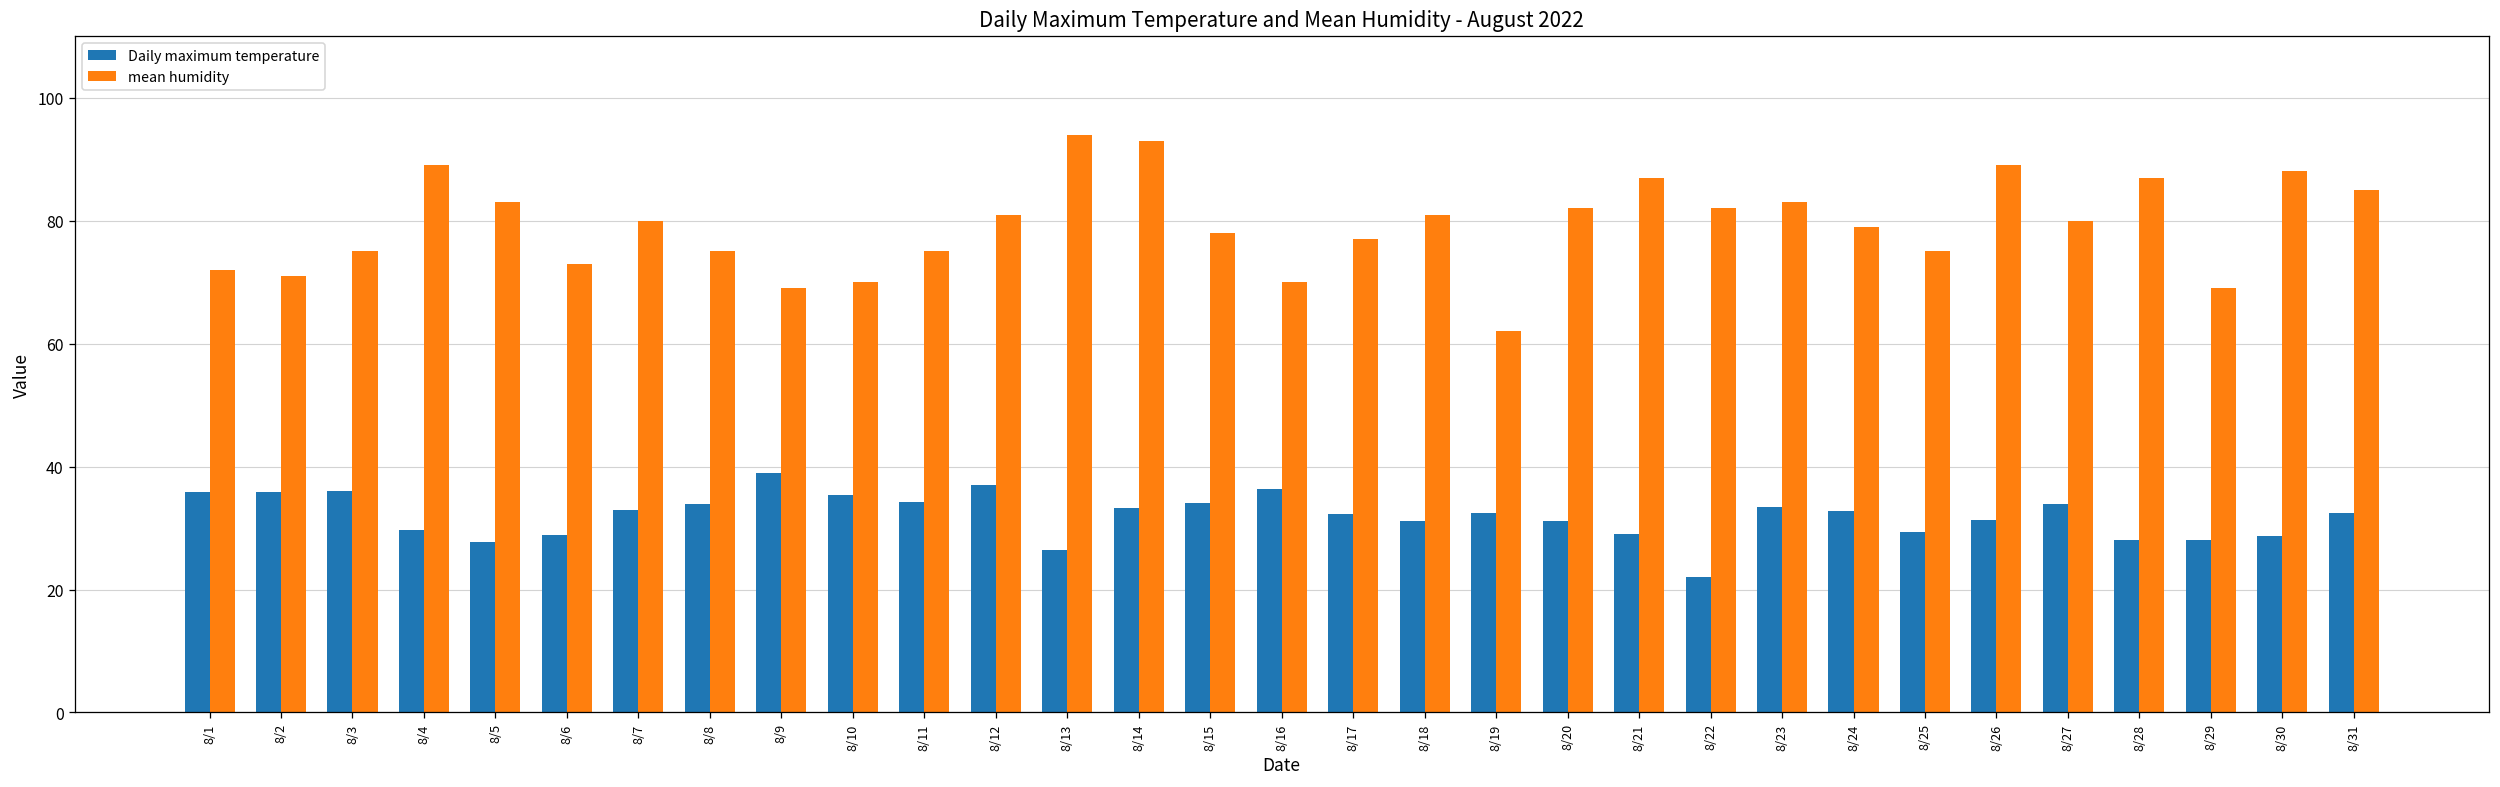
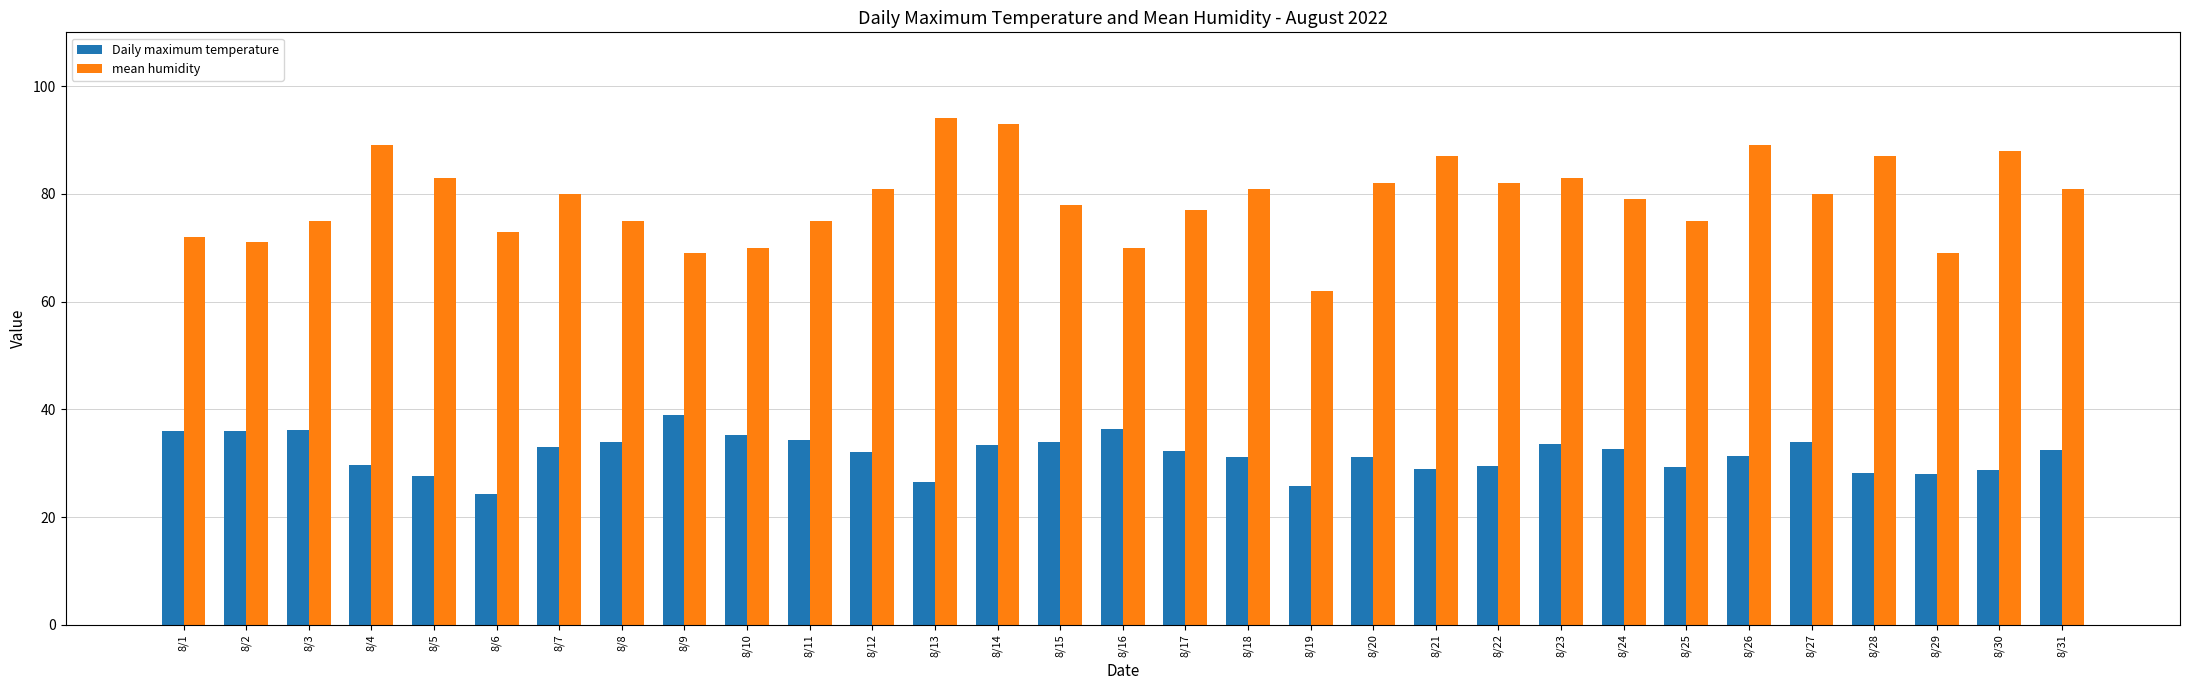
  {
    "Daily maximum temperature": {
      "8/1": 36,
      "8/2": 36,
      "8/3": 36,
      "8/4": 30,
      "8/5": 28,
-     "8/6": 29,
+     "8/6": 24,
      "8/7": 33,
      "8/8": 34,
      "8/9": 39,
      "8/10": 35,
      "8/11": 34,
-     "8/12": 37,
+     "8/12": 32,
      "8/13": 27,
      "8/14": 33,
      "8/15": 34,
      "8/16": 36,
      "8/17": 32,
      "8/18": 31,
-     "8/19": 33,
+     "8/19": 26,
      "8/20": 31,
      "8/21": 29,
-     "8/22": 22,
+     "8/22": 30,
      "8/23": 34,
      "8/24": 33,
      "8/25": 29,
      "8/26": 31,
      "8/27": 34,
      "8/28": 28,
      "8/29": 28,
      "8/30": 29,
      "8/31": 33
    },
    "mean humidity": {
      "8/1": 72,
      "8/2": 71,
      "8/3": 75,
      "8/4": 89,
      "8/5": 83,
      "8/6": 73,
      "8/7": 80,
      "8/8": 75,
      "8/9": 69,
      "8/10": 70,
      "8/11": 75,
      "8/12": 81,
      "8/13": 94,
      "8/14": 93,
      "8/15": 78,
      "8/16": 70,
      "8/17": 77,
      "8/18": 81,
      "8/19": 62,
      "8/20": 82,
      "8/21": 87,
      "8/22": 82,
      "8/23": 83,
      "8/24": 79,
      "8/25": 75,
      "8/26": 89,
      "8/27": 80,
      "8/28": 87,
      "8/29": 69,
      "8/30": 88,
-     "8/31": 85
+     "8/31": 81
    }
  }
